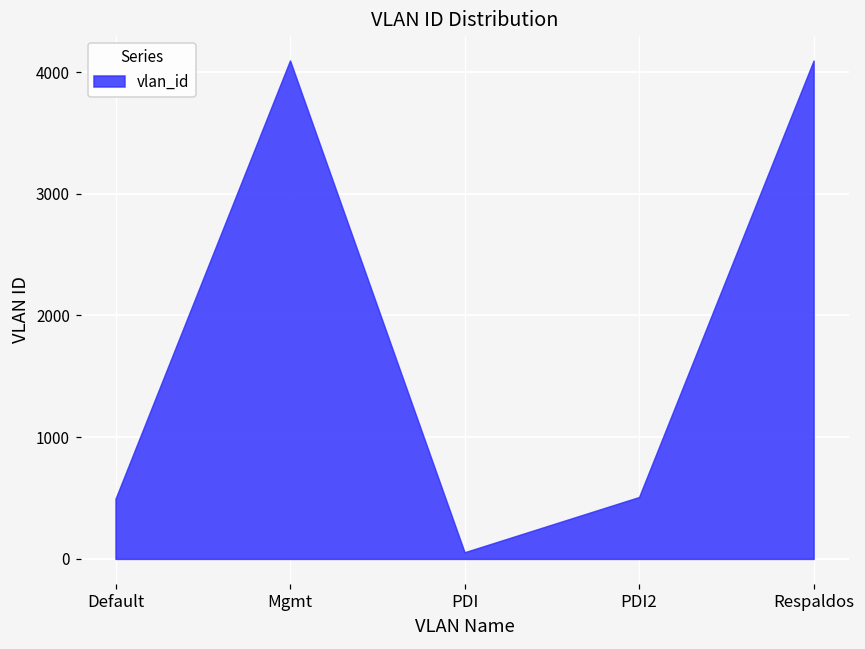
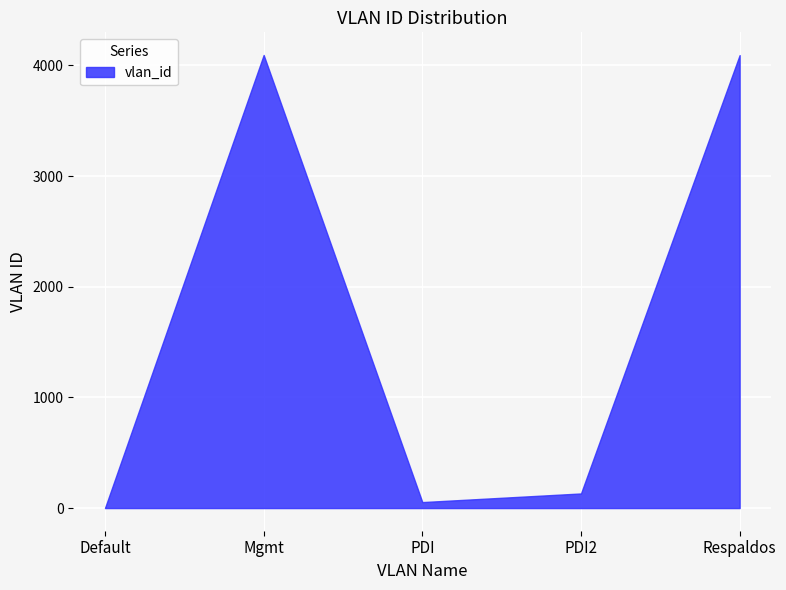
  {
-   "Default": 490,
+   "Default": 0,
    "Mgmt": 4100,
    "PDI": 50,
-   "PDI2": 510,
+   "PDI2": 130,
    "Respaldos": 4090
  }
